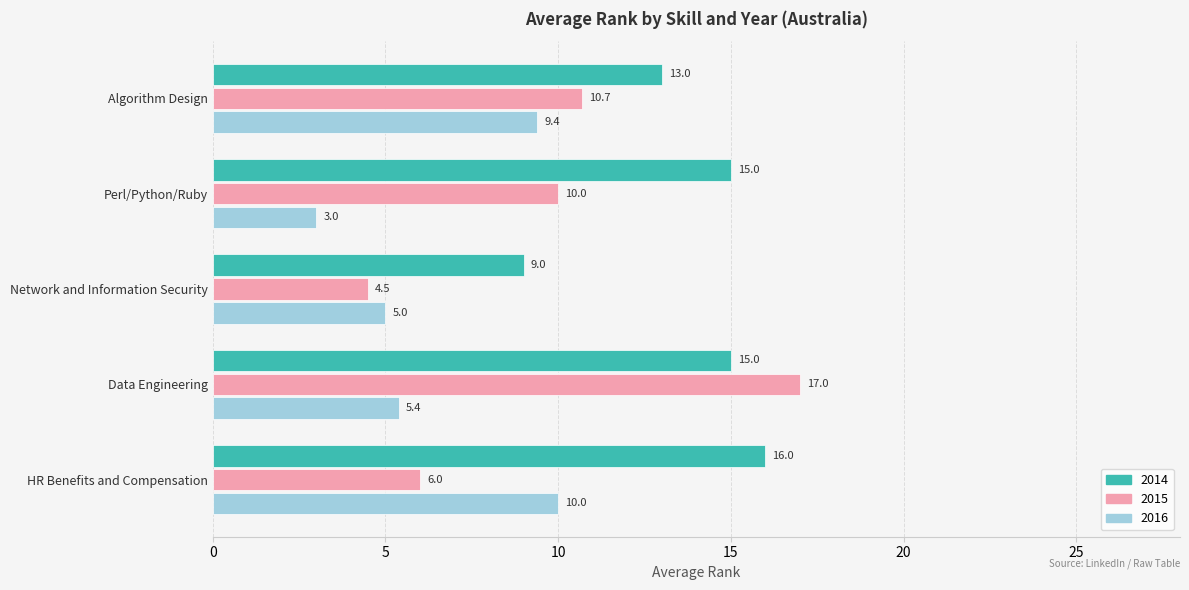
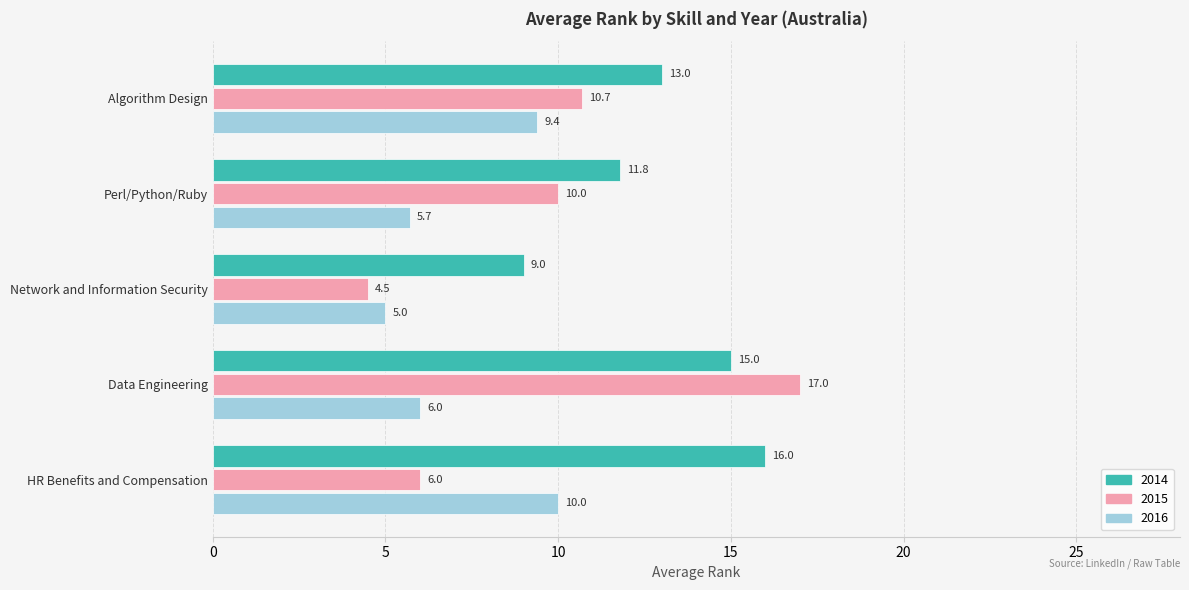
  {
    "2014": {
      "Algorithm Design": 13.0,
-     "Perl/Python/Ruby": 15.0,
+     "Perl/Python/Ruby": 11.8,
      "Network and Information Security": 9.0,
      "Data Engineering": 15.0,
      "HR Benefits and Compensation": 16.0
    },
    "2015": {
      "Algorithm Design": 10.7,
      "Perl/Python/Ruby": 10.0,
      "Network and Information Security": 4.5,
      "Data Engineering": 17.0,
      "HR Benefits and Compensation": 6.0
    },
    "2016": {
      "Algorithm Design": 9.4,
-     "Perl/Python/Ruby": 3.0,
+     "Perl/Python/Ruby": 5.7,
      "Network and Information Security": 5.0,
-     "Data Engineering": 5.4,
+     "Data Engineering": 6.0,
      "HR Benefits and Compensation": 10.0
    }
  }
